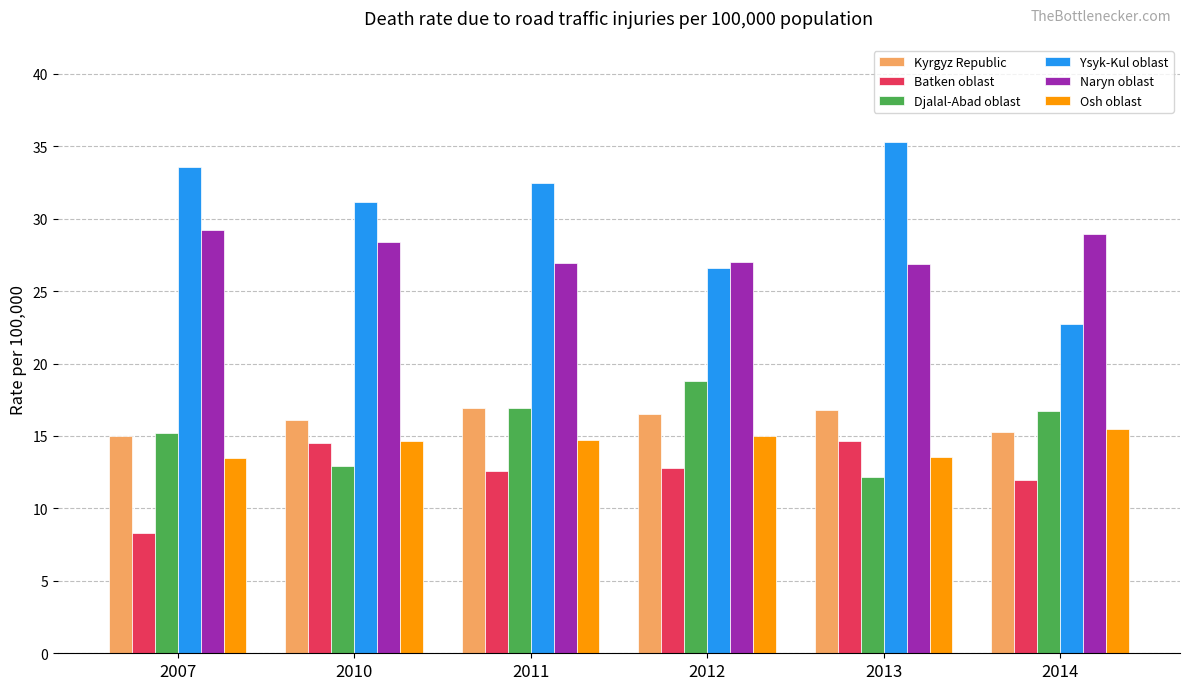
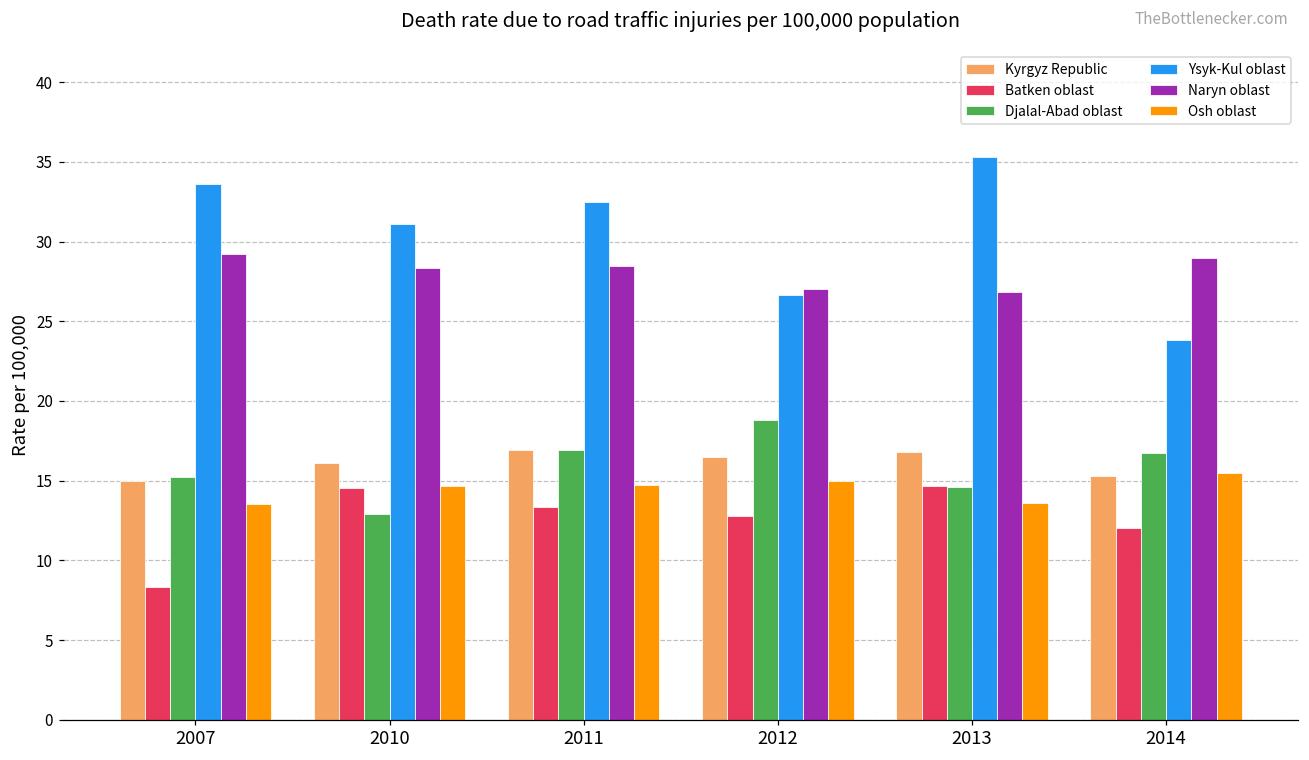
  {
    "Kyrgyz Republic": {
      "2007": 15.0,
      "2010": 16.1,
      "2011": 16.9,
      "2012": 16.5,
      "2013": 16.8,
      "2014": 15.3
    },
    "Batken oblast": {
      "2007": 8.3,
      "2010": 14.5,
-     "2011": 12.6,
+     "2011": 13.4,
      "2012": 12.8,
      "2013": 14.6,
      "2014": 12.0
    },
    "Djalal-Abad oblast": {
      "2007": 15.2,
      "2010": 12.9,
      "2011": 16.9,
      "2012": 18.8,
-     "2013": 12.2,
+     "2013": 14.6,
      "2014": 16.7
    },
    "Ysyk-Kul oblast": {
      "2007": 33.6,
      "2010": 31.1,
      "2011": 32.5,
      "2012": 26.6,
      "2013": 35.3,
-     "2014": 22.7
+     "2014": 23.9
    },
    "Naryn oblast": {
      "2007": 29.2,
      "2010": 28.4,
-     "2011": 26.9,
+     "2011": 28.4,
      "2012": 27.0,
      "2013": 26.8,
      "2014": 28.9
    },
    "Osh oblast": {
      "2007": 13.5,
      "2010": 14.7,
      "2011": 14.7,
      "2012": 15.0,
      "2013": 13.6,
      "2014": 15.5
    }
  }
